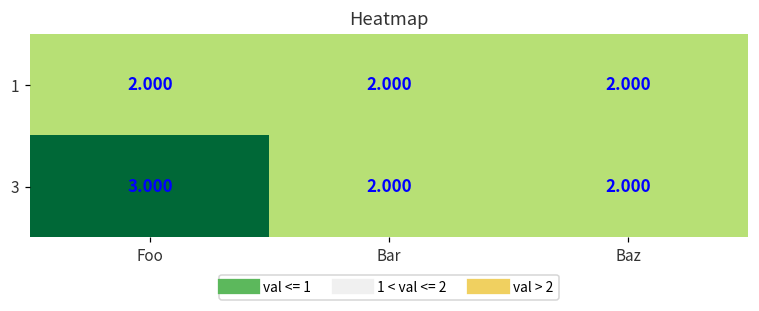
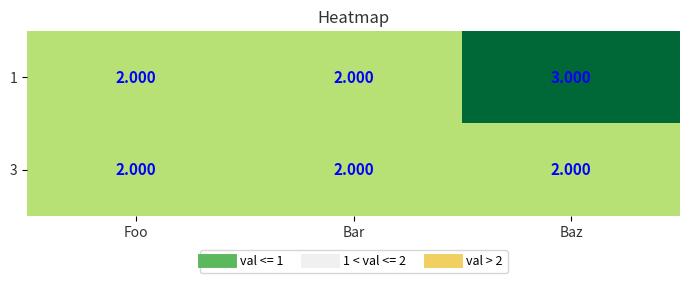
  {
    "1": {
      "Foo": 2.000,
      "Bar": 2.000,
-     "Baz": 2.000
+     "Baz": 3.000
    },
    "3": {
-     "Foo": 3.000,
+     "Foo": 2.000,
      "Bar": 2.000,
      "Baz": 2.000
    }
  }
